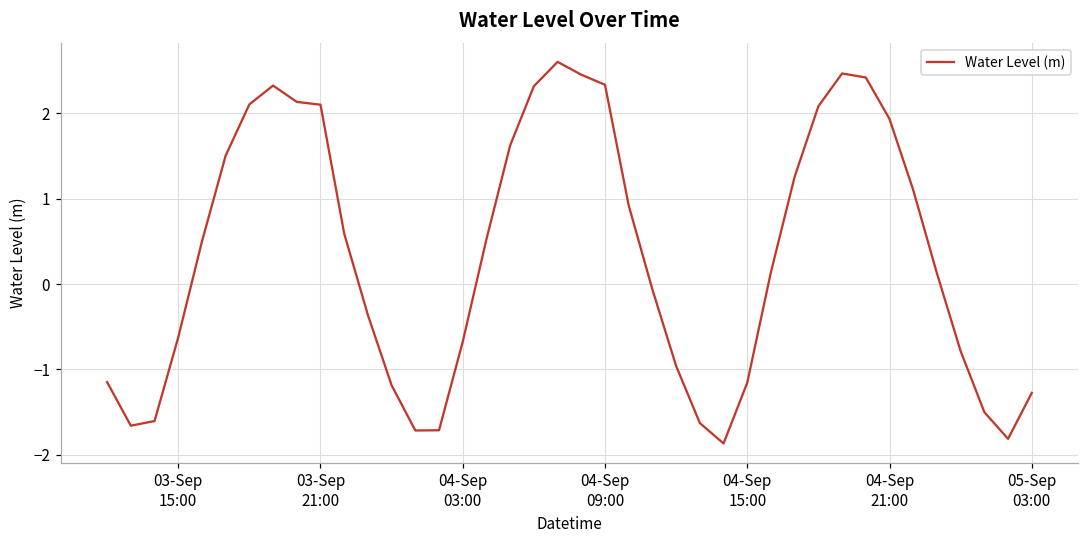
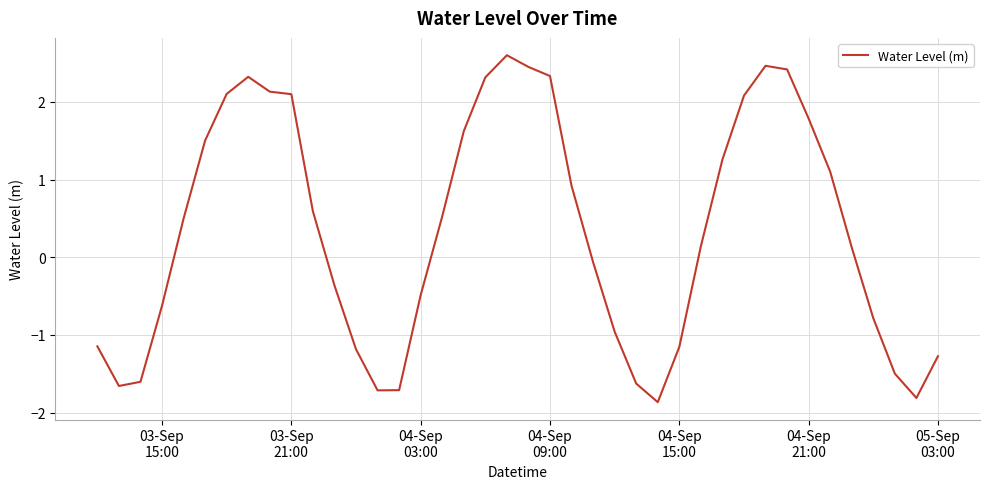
  {
    "03-Sep 15:00": -0.6,
    "03-Sep 21:00": 2.1,
-   "04-Sep 03:00": -0.7,
+   "04-Sep 03:00": -0.5,
    "04-Sep 09:00": 2.3,
    "04-Sep 15:00": -1.2,
-   "04-Sep 21:00": 1.9,
+   "04-Sep 21:00": 1.8,
    "05-Sep 03:00": -1.3
  }
